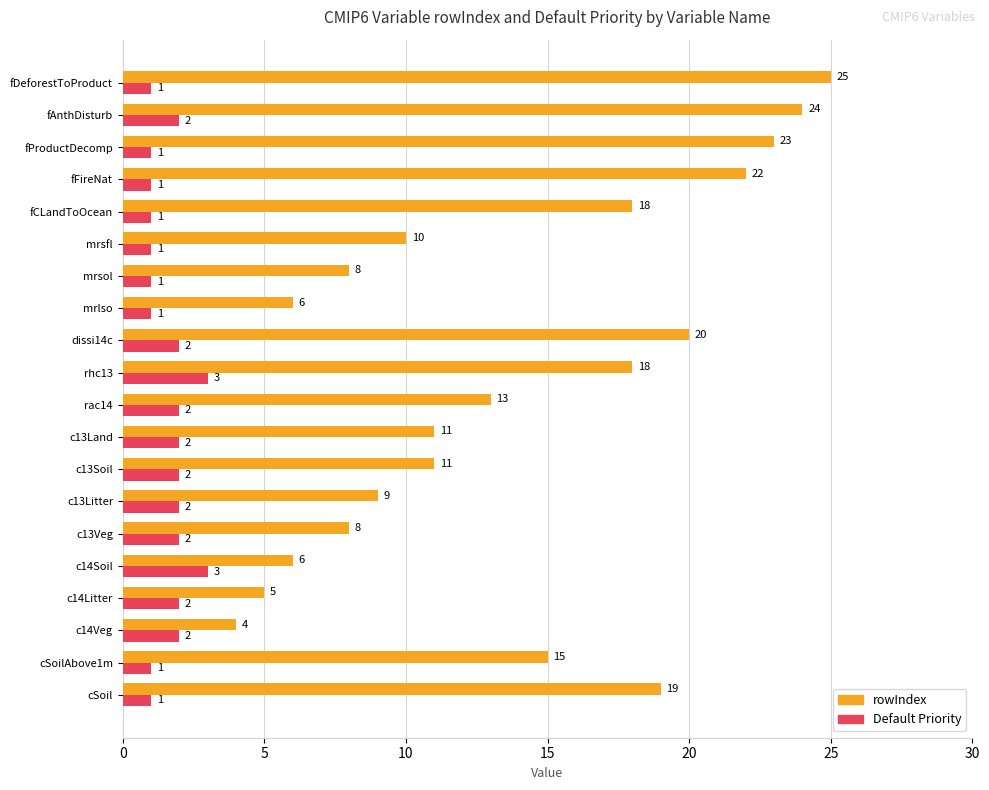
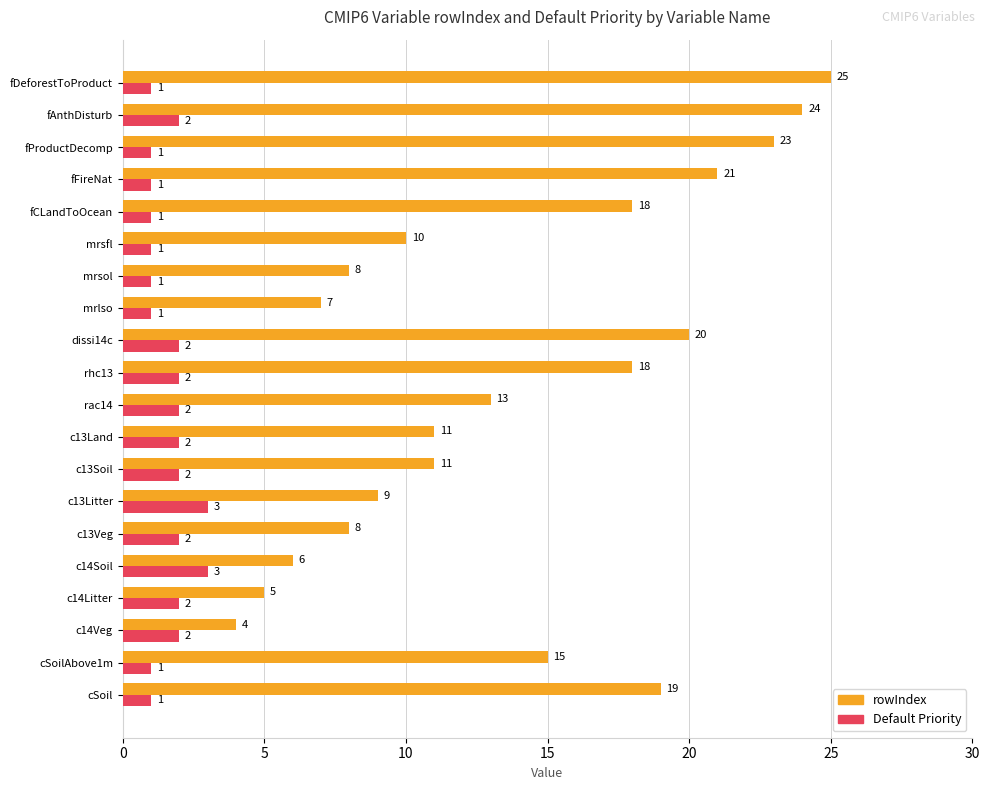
  {
    "rowIndex": {
      "fDeforestToProduct": 25,
      "fAnthDisturb": 24,
      "fProductDecomp": 23,
-     "fFireNat": 22,
+     "fFireNat": 21,
      "fCLandToOcean": 18,
      "mrsfl": 10,
      "mrsol": 8,
-     "mrlso": 6,
+     "mrlso": 7,
      "dissi14c": 20,
      "rhc13": 18,
      "rac14": 13,
      "c13Land": 11,
      "c13Soil": 11,
      "c13Litter": 9,
      "c13Veg": 8,
      "c14Soil": 6,
      "c14Litter": 5,
      "c14Veg": 4,
      "cSoilAbove1m": 15,
      "cSoil": 19
    },
    "Default Priority": {
      "fDeforestToProduct": 1,
      "fAnthDisturb": 2,
      "fProductDecomp": 1,
      "fFireNat": 1,
      "fCLandToOcean": 1,
      "mrsfl": 1,
      "mrsol": 1,
      "mrlso": 1,
      "dissi14c": 2,
-     "rhc13": 3,
+     "rhc13": 2,
      "rac14": 2,
      "c13Land": 2,
      "c13Soil": 2,
-     "c13Litter": 2,
+     "c13Litter": 3,
      "c13Veg": 2,
      "c14Soil": 3,
      "c14Litter": 2,
      "c14Veg": 2,
      "cSoilAbove1m": 1,
      "cSoil": 1
    }
  }
